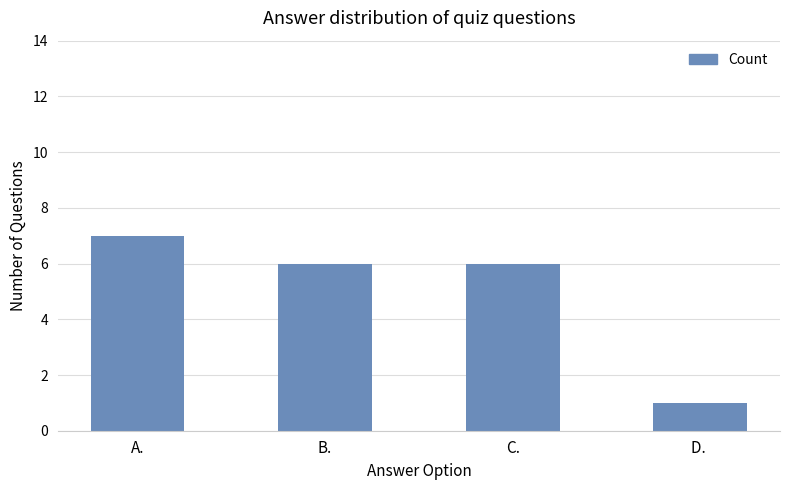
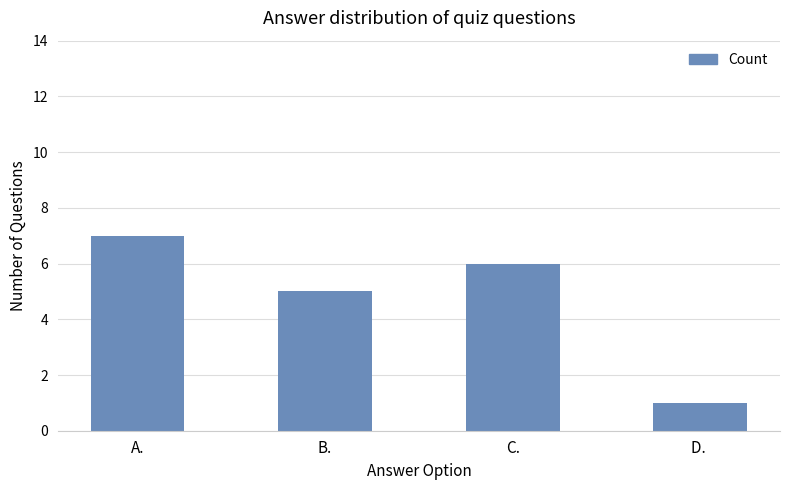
  {
    "A.": 7,
-   "B.": 6,
+   "B.": 5,
    "C.": 6,
    "D.": 1
  }
